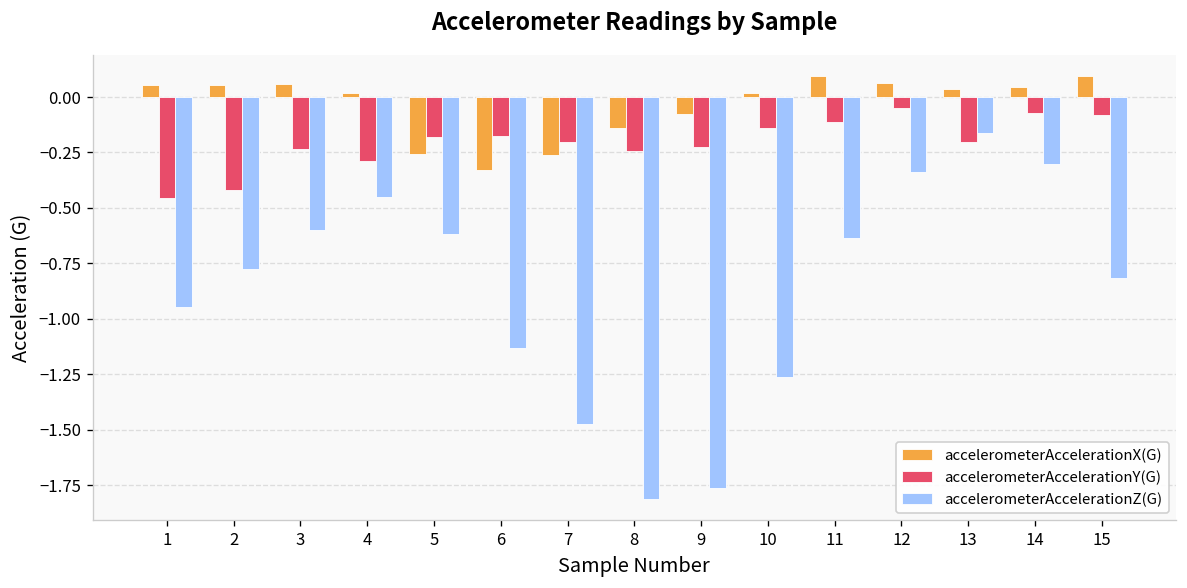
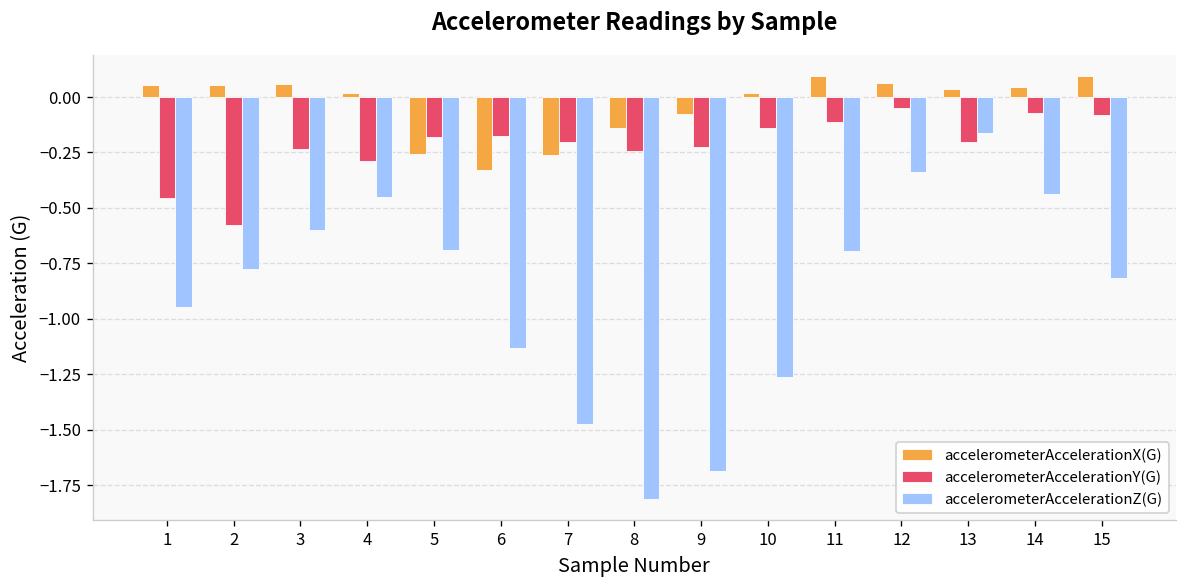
  {
    "accelerometerAccelerationX(G)": {
      "1": 0.05,
      "2": 0.06,
      "3": 0.06,
      "4": 0.02,
      "5": -0.26,
      "6": -0.33,
      "7": -0.26,
      "8": -0.14,
      "9": -0.08,
      "10": 0.02,
      "11": 0.09,
      "12": 0.06,
      "13": 0.04,
      "14": 0.04,
      "15": 0.09
    },
    "accelerometerAccelerationY(G)": {
      "1": -0.45,
-     "2": -0.42,
+     "2": -0.58,
      "3": -0.23,
      "4": -0.29,
      "5": -0.18,
      "6": -0.18,
      "7": -0.20,
      "8": -0.25,
      "9": -0.23,
      "10": -0.14,
      "11": -0.11,
      "12": -0.05,
      "13": -0.20,
      "14": -0.07,
      "15": -0.08
    },
    "accelerometerAccelerationZ(G)": {
      "1": -0.95,
      "2": -0.77,
      "3": -0.60,
      "4": -0.45,
-     "5": -0.62,
+     "5": -0.69,
      "6": -1.13,
      "7": -1.47,
      "8": -1.81,
-     "9": -1.76,
+     "9": -1.69,
      "10": -1.26,
-     "11": -0.64,
+     "11": -0.69,
      "12": -0.34,
      "13": -0.16,
-     "14": -0.30,
+     "14": -0.44,
      "15": -0.82
    }
  }
